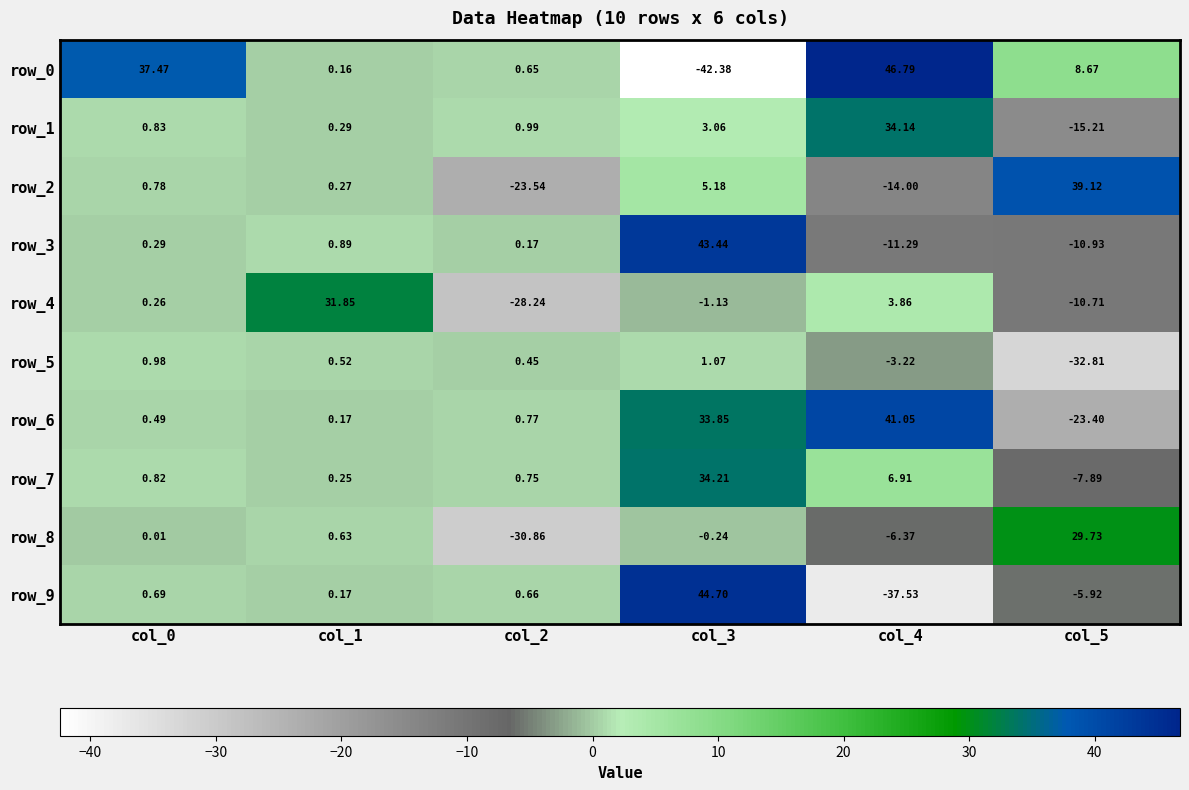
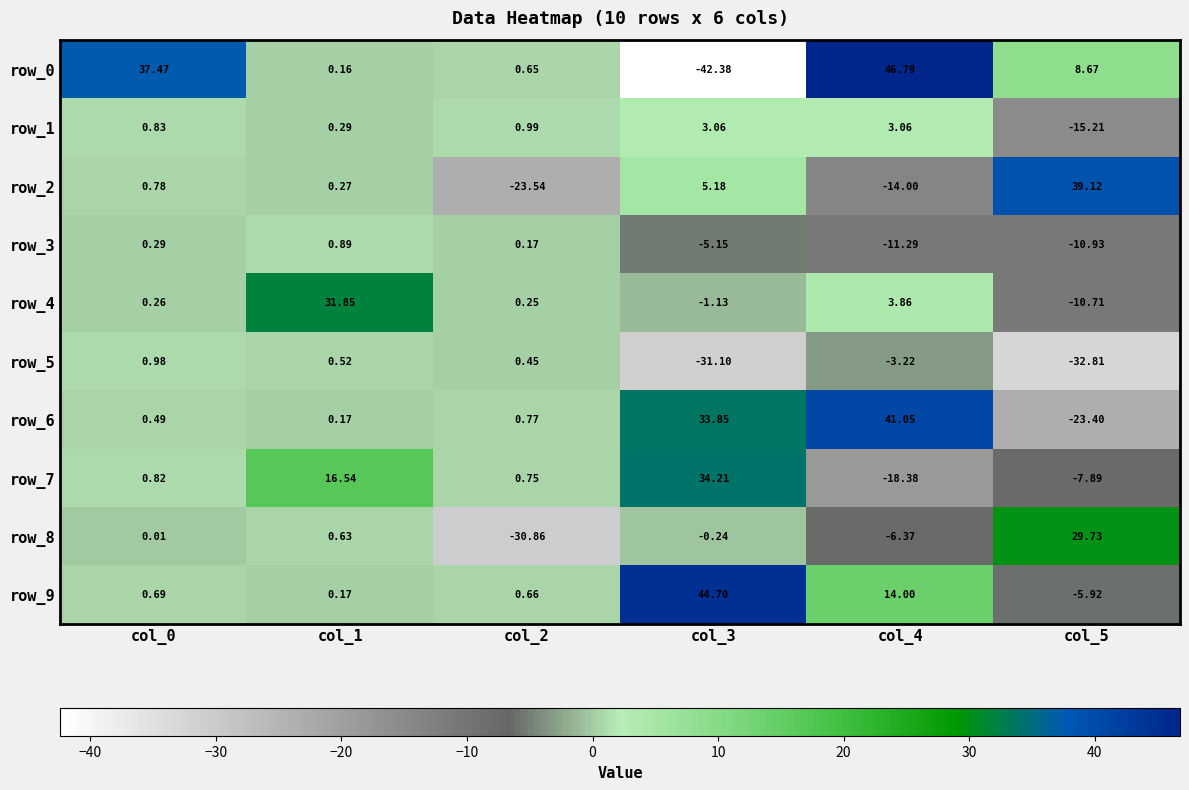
  {
    "row_0": {
      "col_0": 37.47,
      "col_1": 0.16,
      "col_2": 0.65,
      "col_3": -42.38,
      "col_4": 46.79,
      "col_5": 8.67
    },
    "row_1": {
      "col_0": 0.83,
      "col_1": 0.29,
      "col_2": 0.99,
      "col_3": 3.06,
-     "col_4": 34.14,
+     "col_4": 3.06,
      "col_5": -15.21
    },
    "row_2": {
      "col_0": 0.78,
      "col_1": 0.27,
      "col_2": -23.54,
      "col_3": 5.18,
      "col_4": -14.00,
      "col_5": 39.12
    },
    "row_3": {
      "col_0": 0.29,
      "col_1": 0.89,
      "col_2": 0.17,
-     "col_3": 43.44,
+     "col_3": -5.15,
      "col_4": -11.29,
      "col_5": -10.93
    },
    "row_4": {
      "col_0": 0.26,
      "col_1": 31.85,
-     "col_2": -28.24,
+     "col_2": 0.25,
      "col_3": -1.13,
      "col_4": 3.86,
      "col_5": -10.71
    },
    "row_5": {
      "col_0": 0.98,
      "col_1": 0.52,
      "col_2": 0.45,
-     "col_3": 1.07,
+     "col_3": -31.10,
      "col_4": -3.22,
      "col_5": -32.81
    },
    "row_6": {
      "col_0": 0.49,
      "col_1": 0.17,
      "col_2": 0.77,
      "col_3": 33.85,
      "col_4": 41.05,
      "col_5": -23.40
    },
    "row_7": {
      "col_0": 0.82,
-     "col_1": 0.25,
+     "col_1": 16.54,
      "col_2": 0.75,
      "col_3": 34.21,
-     "col_4": 6.91,
+     "col_4": -18.38,
      "col_5": -7.89
    },
    "row_8": {
      "col_0": 0.01,
      "col_1": 0.63,
      "col_2": -30.86,
      "col_3": -0.24,
      "col_4": -6.37,
      "col_5": 29.73
    },
    "row_9": {
      "col_0": 0.69,
      "col_1": 0.17,
      "col_2": 0.66,
      "col_3": 44.70,
-     "col_4": -37.53,
+     "col_4": 14.00,
      "col_5": -5.92
    }
  }
